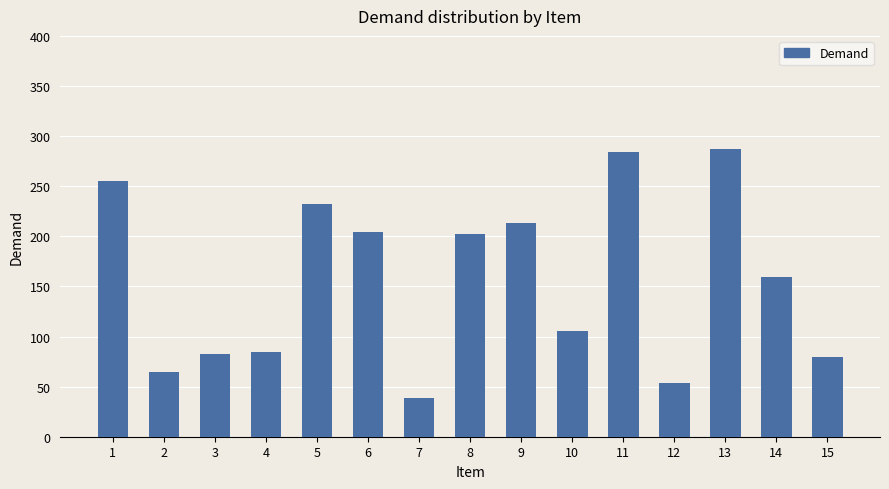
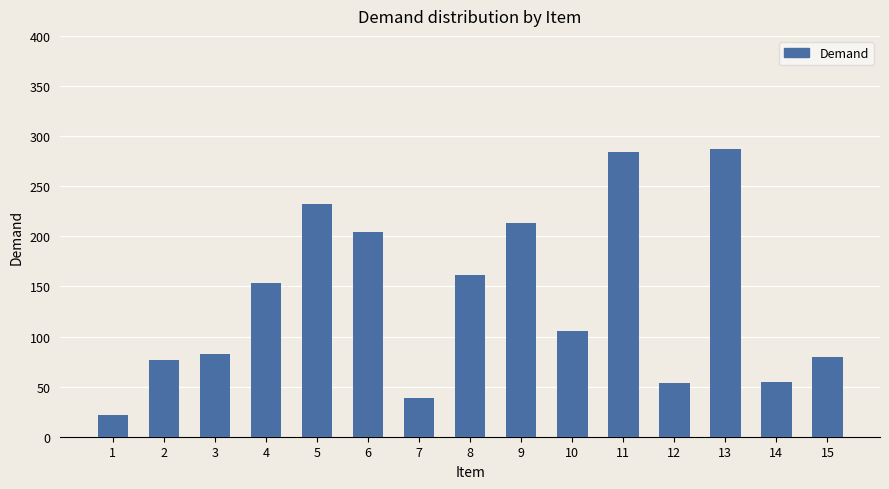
  {
-   "1": 255,
-   "2": 65,
+   "1": 22,
+   "2": 77,
    "3": 83,
-   "4": 85,
+   "4": 153,
    "5": 232,
    "6": 204,
    "7": 39,
-   "8": 202,
+   "8": 161,
    "9": 213,
    "10": 106,
    "11": 284,
    "12": 54,
    "13": 287,
-   "14": 159,
+   "14": 55,
    "15": 80
  }
